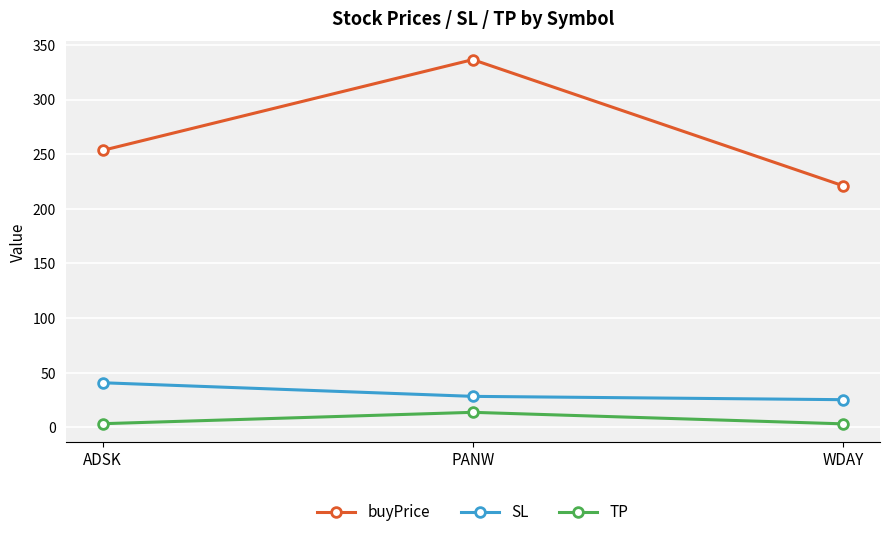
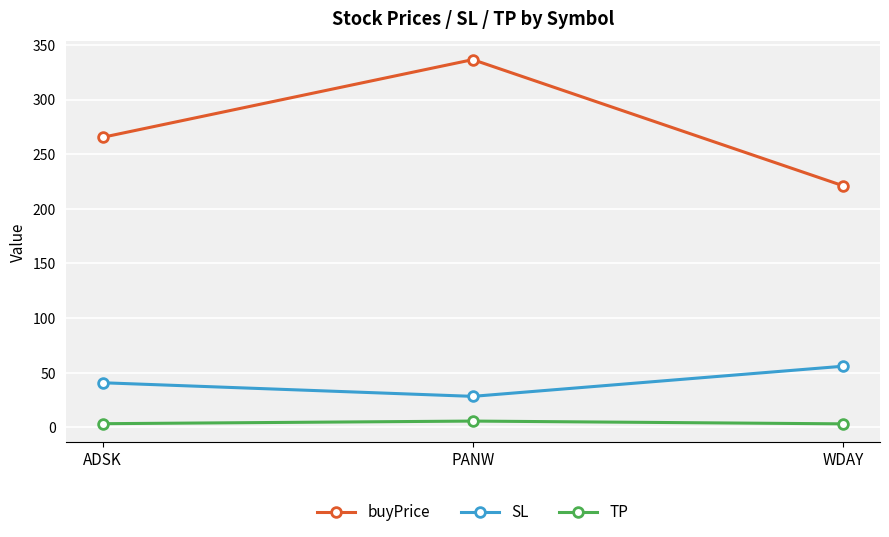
  {
    "buyPrice": {
-     "ADSK": 253,
+     "ADSK": 265,
      "PANW": 337,
      "WDAY": 221
    },
    "SL": {
      "ADSK": 41,
      "PANW": 28,
-     "WDAY": 25
+     "WDAY": 56
    },
    "TP": {
      "ADSK": 3,
-     "PANW": 14,
+     "PANW": 6,
      "WDAY": 3
    }
  }
